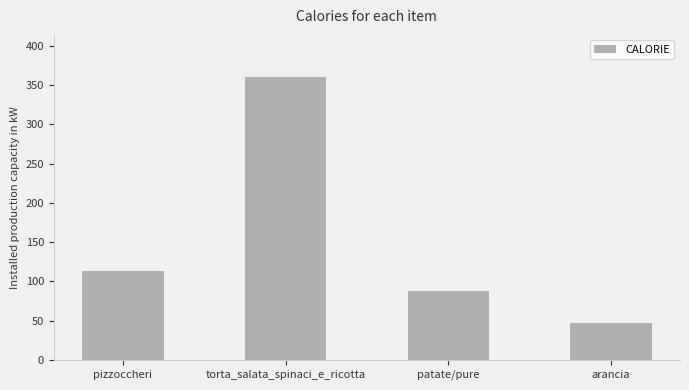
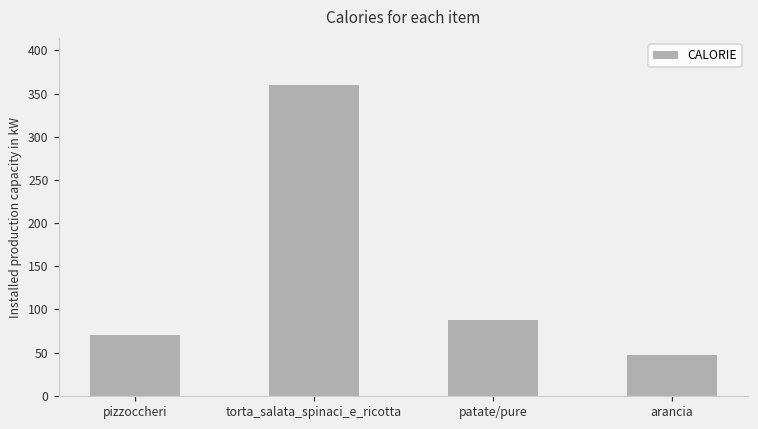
  {
-   "pizzoccheri": 110,
+   "pizzoccheri": 70,
    "torta_salata_spinaci_e_ricotta": 360,
    "patate/pure": 90,
    "arancia": 50
  }
